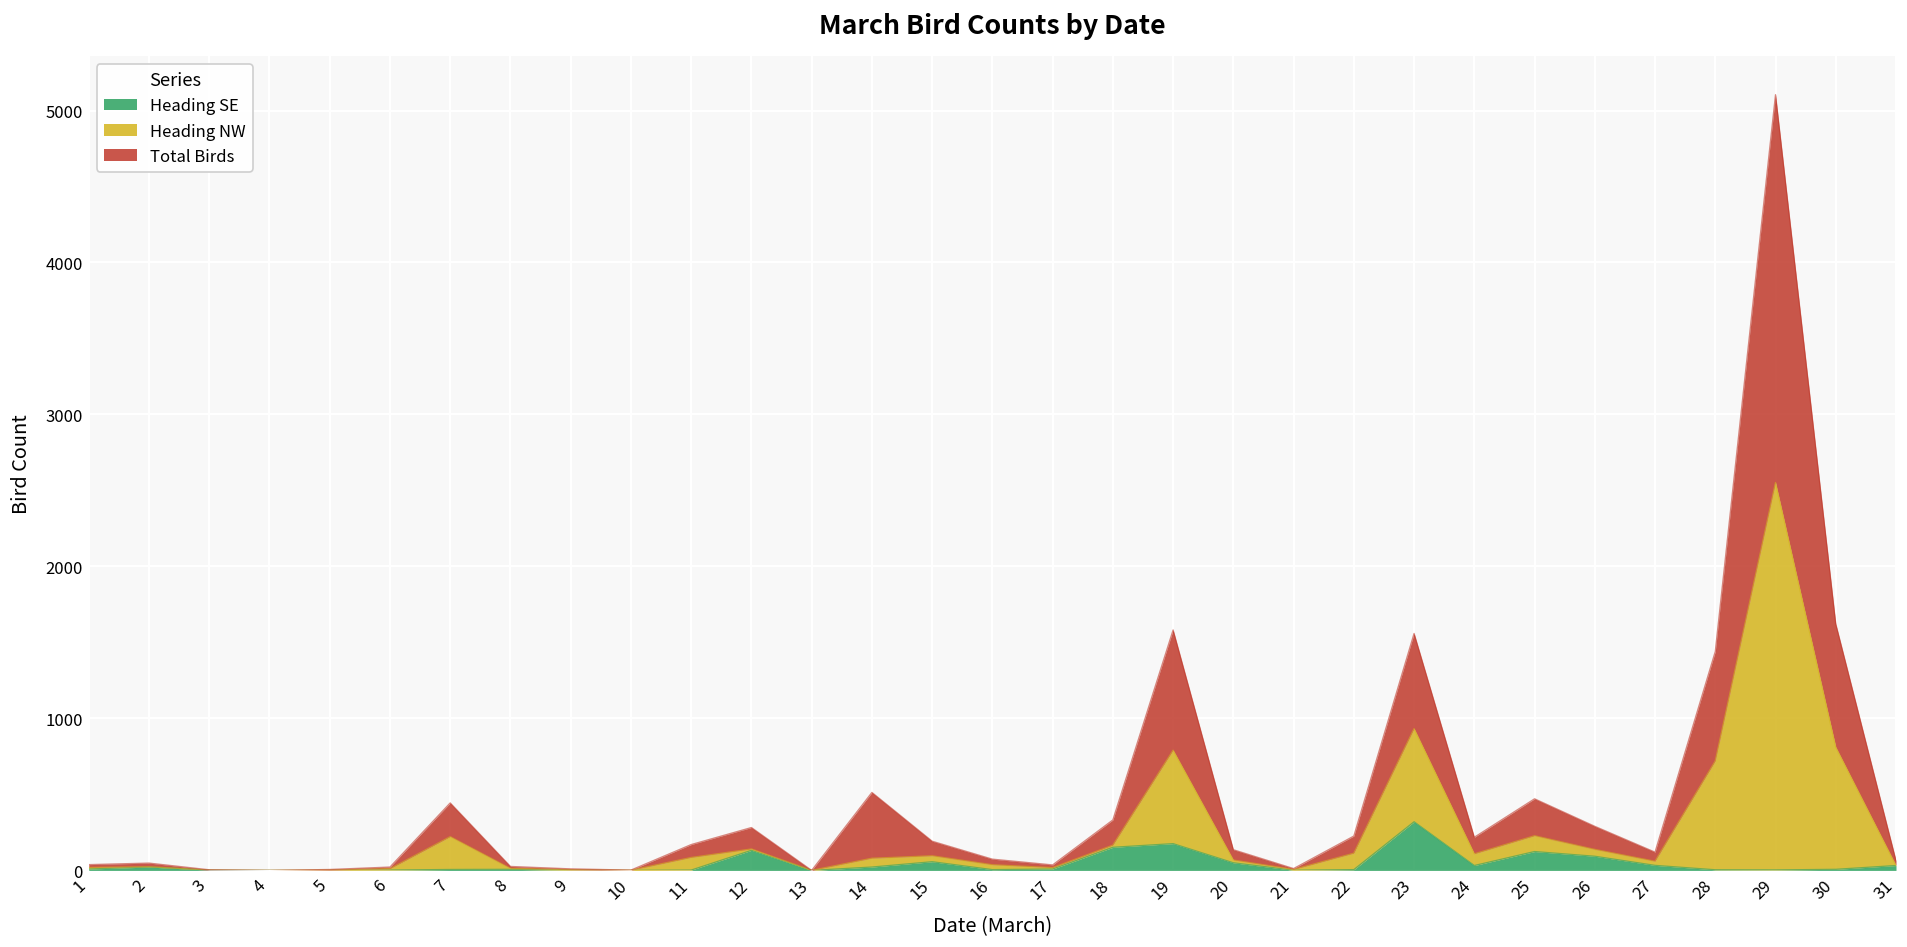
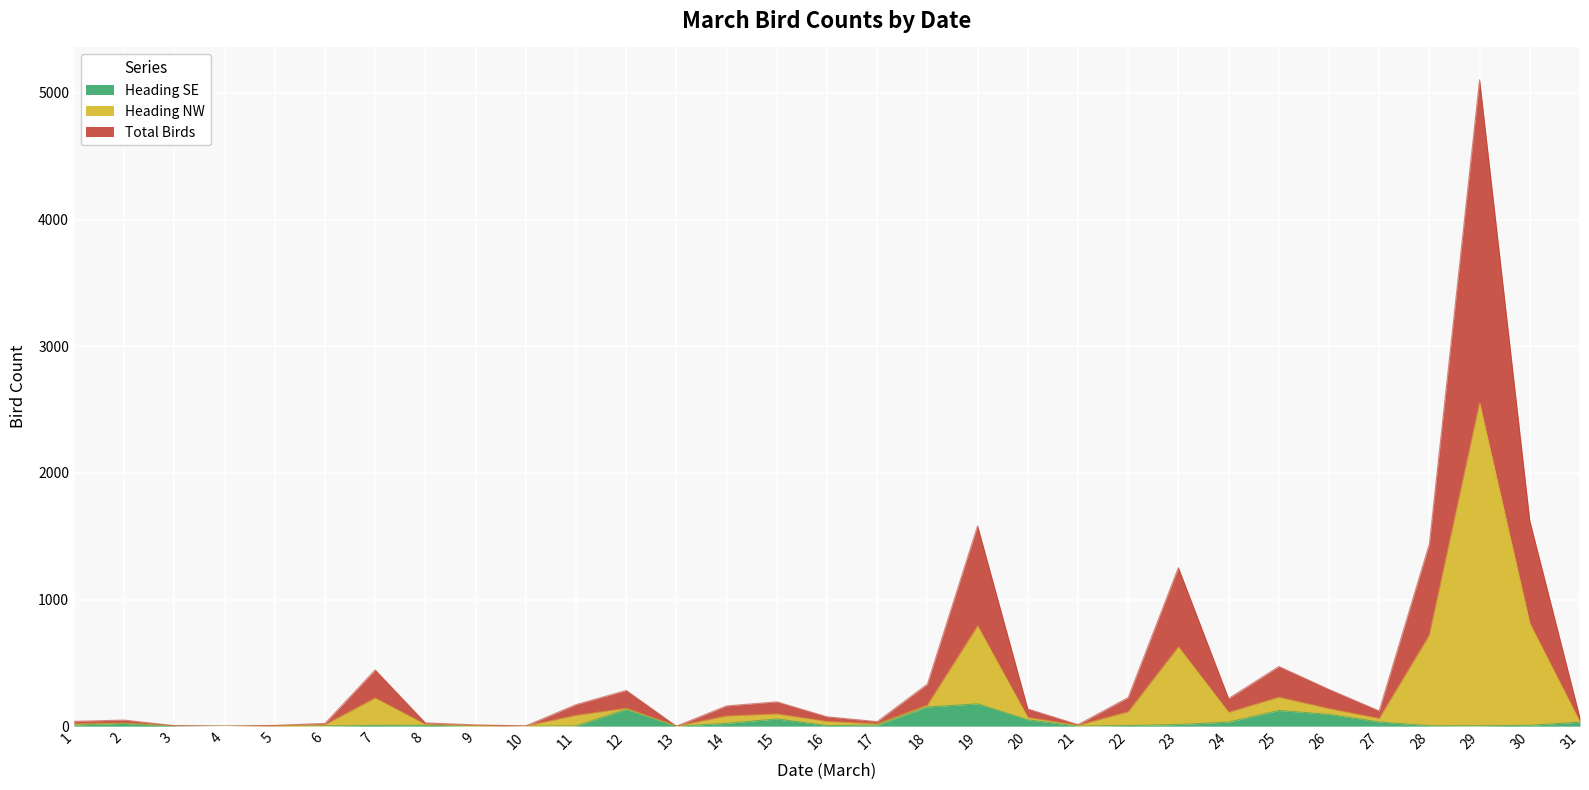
  {
    "Heading SE": {
      "7": 10,
      "11": 0,
      "14": 20,
      "15": 60,
      "16": 10,
      "19": 180,
      "22": 10,
-     "23": 320,
+     "23": 10,
      "24": 30,
      "25": 120,
      "26": 90,
      "27": 30,
      "28": 0,
      "29": 0,
      "30": 10
    },
    "Heading NW": {
      "7": 220,
      "11": 80,
      "14": 60,
      "15": 40,
      "16": 30,
      "19": 620,
      "22": 110,
      "23": 610,
      "24": 80,
      "25": 100,
      "26": 50,
      "27": 30,
      "28": 720,
      "29": 2550,
      "30": 800
    },
    "Total Birds": {
      "2": 20,
      "7": 220,
      "11": 90,
      "12": 140,
-     "14": 430,
+     "14": 80,
      "15": 100,
      "16": 40,
      "18": 170,
      "19": 790,
      "20": 70,
      "22": 110,
      "23": 630,
      "24": 110,
      "25": 240,
      "26": 150,
      "27": 60,
      "28": 720,
      "29": 2550,
      "30": 810,
      "31": 30
    }
  }
